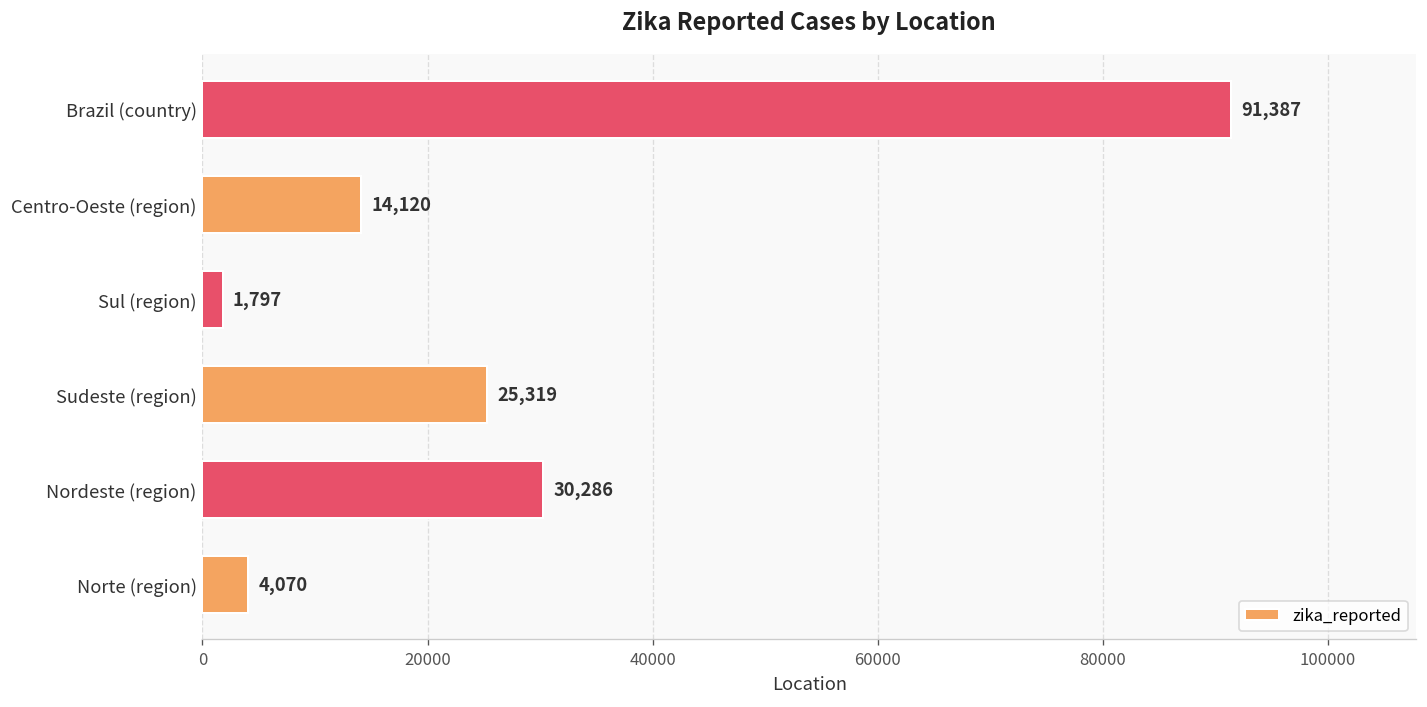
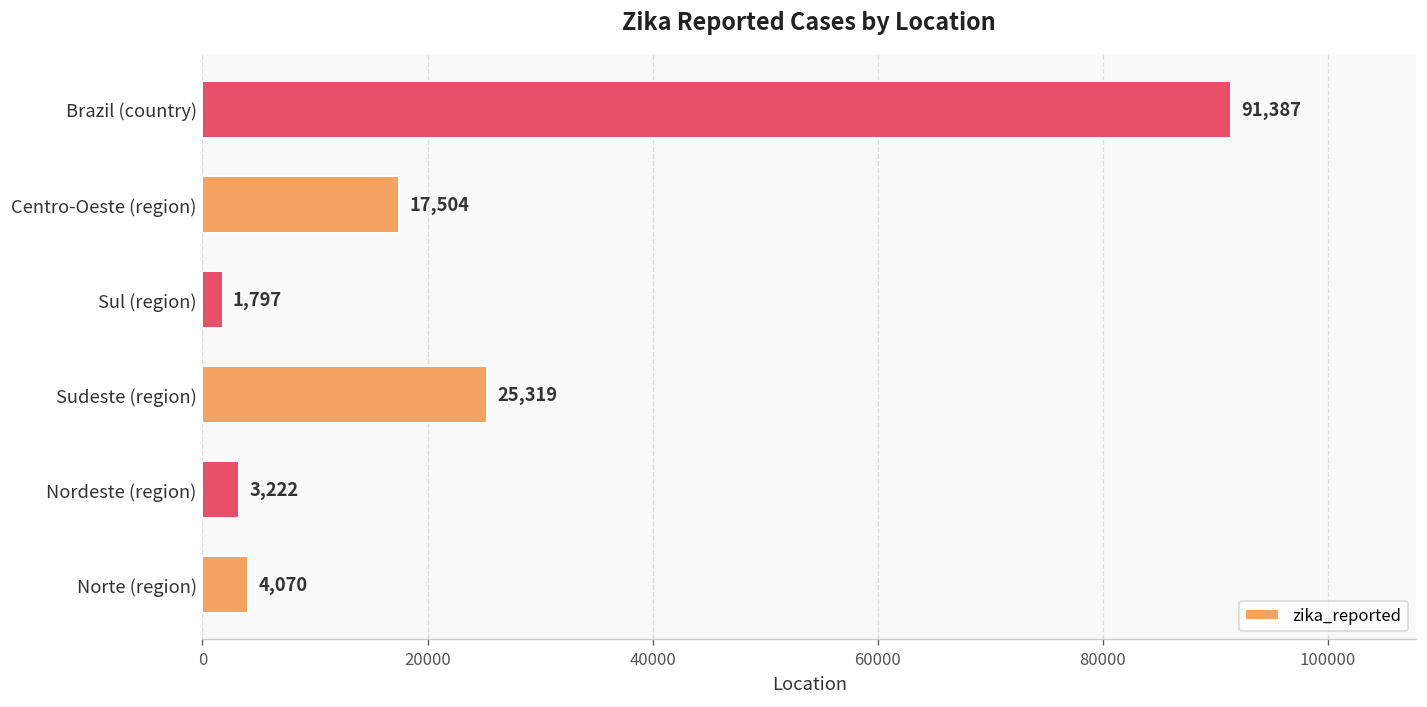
  {
    "Brazil (country)": "91,387",
-   "Centro-Oeste (region)": "14,120",
+   "Centro-Oeste (region)": "17,504",
    "Sul (region)": "1,797",
    "Sudeste (region)": "25,319",
-   "Nordeste (region)": "30,286",
+   "Nordeste (region)": "3,222",
    "Norte (region)": "4,070"
  }
